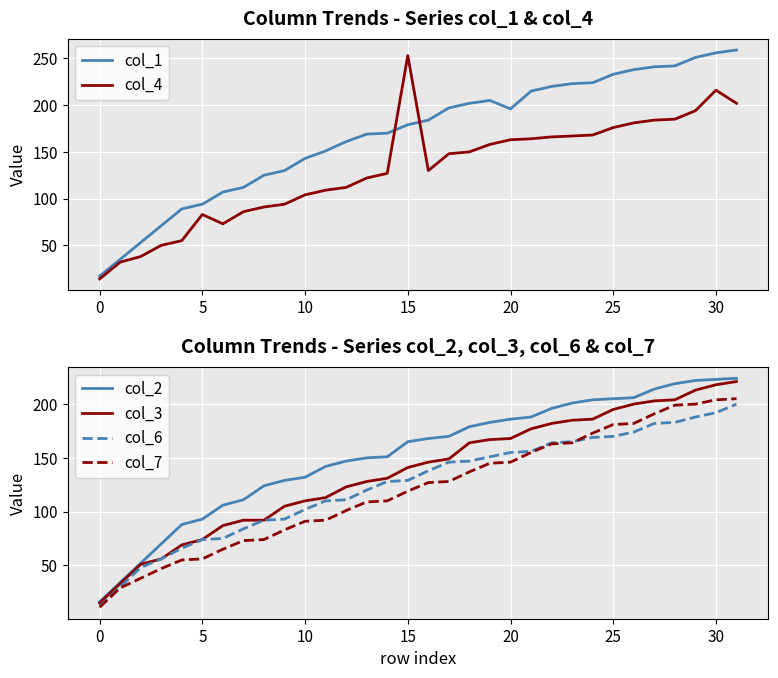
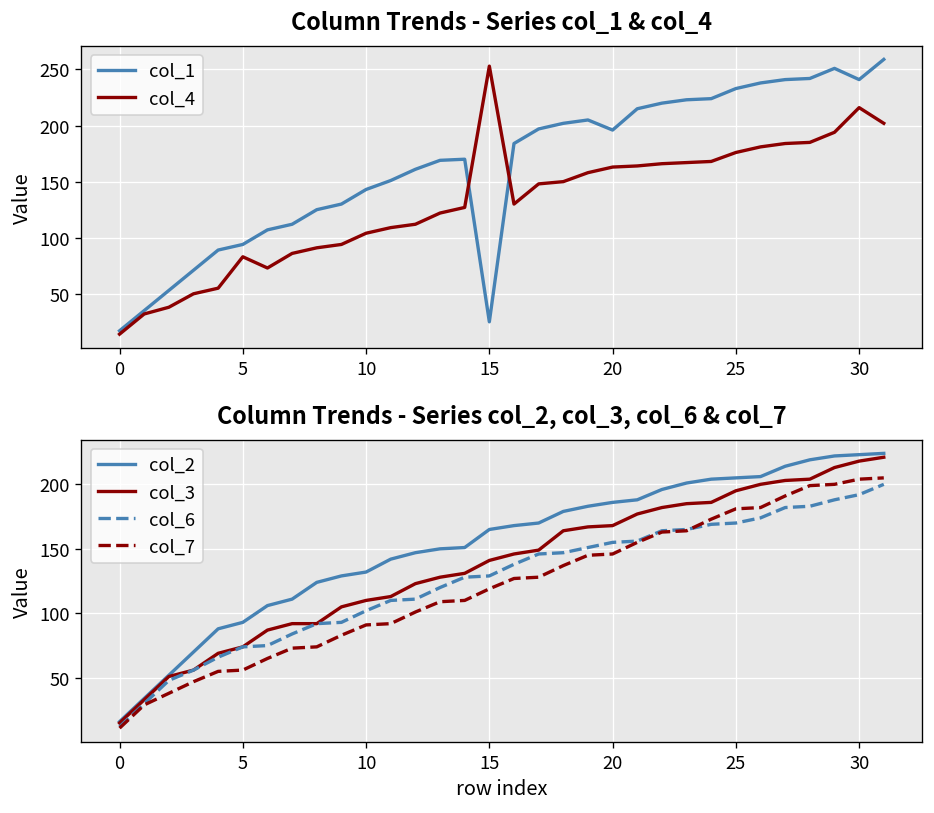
  {
    "Column Trends - Series col_1 & col_4": {
      "col_1": {
        "0": 20,
        "5": 90,
        "10": 140,
-       "15": 180,
+       "15": 30,
        "20": 200,
        "25": 230,
-       "30": 260
+       "30": 240
      },
      "col_4": {
        "0": 10,
        "5": 80,
        "10": 100,
        "15": 250,
        "20": 160,
        "25": 180,
        "30": 220
      }
    }
  }
